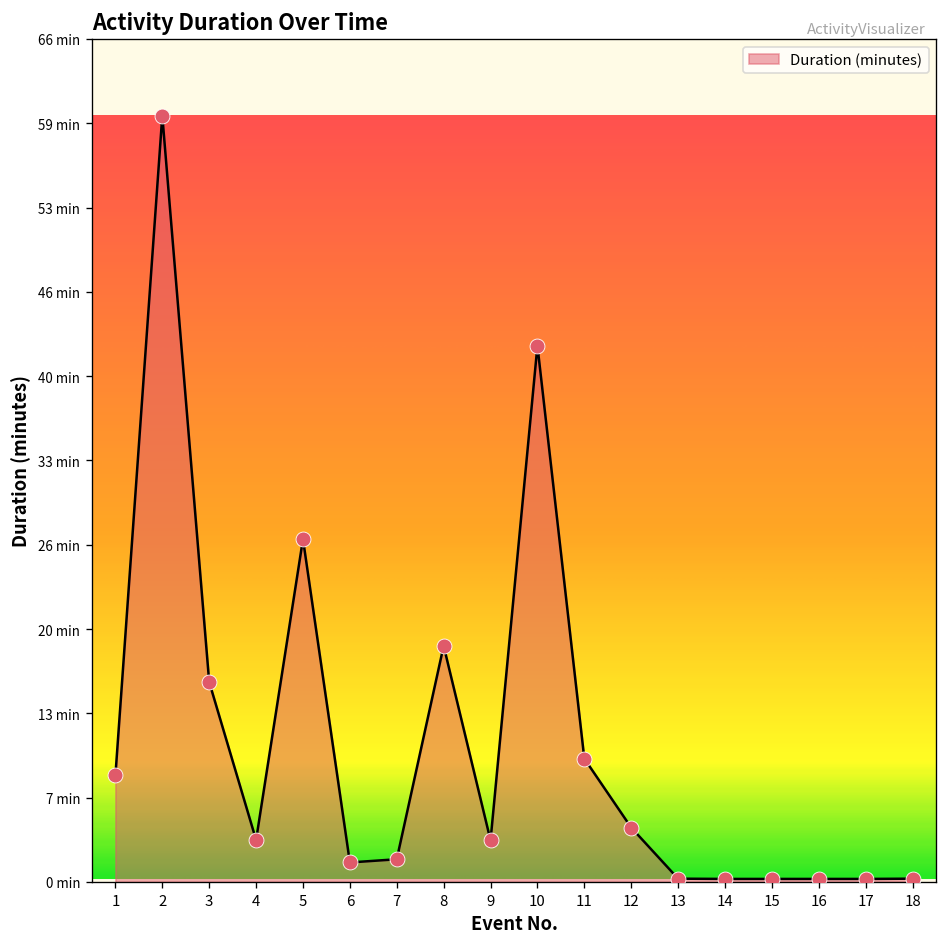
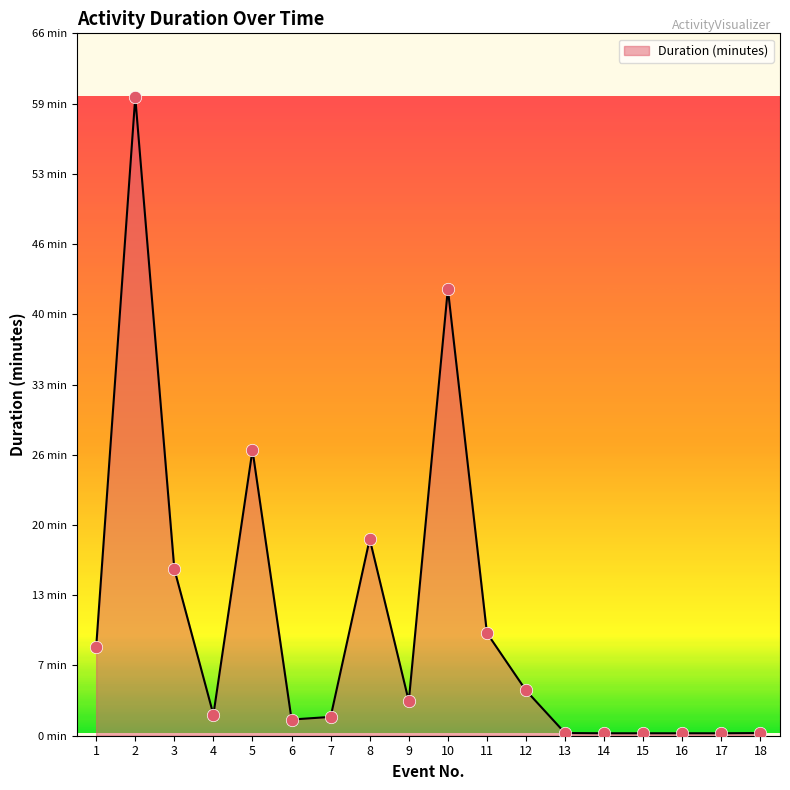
  {
    "1": "8.3 min",
    "2": "60.0 min",
    "3": "15.7 min",
-   "4": "3.3 min",
+   "4": "2.0 min",
    "5": "26.8 min",
    "6": "1.5 min",
    "7": "1.8 min",
    "8": "18.5 min",
    "9": "3.3 min",
    "10": "42.0 min",
    "11": "9.7 min",
    "12": "4.3 min",
    "13": "0.3 min",
    "14": "0.2 min",
    "15": "0.2 min",
    "16": "0.2 min",
    "17": "0.2 min",
    "18": "0.3 min"
  }
